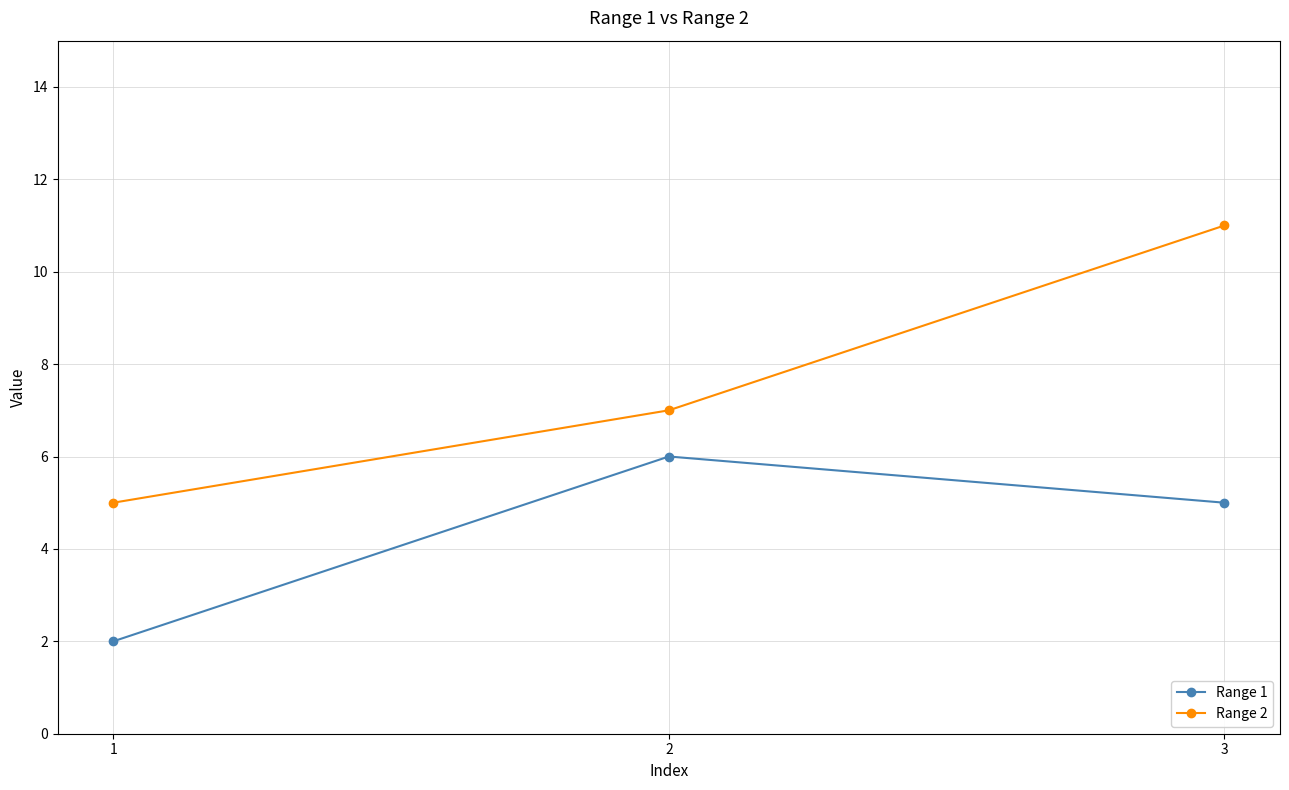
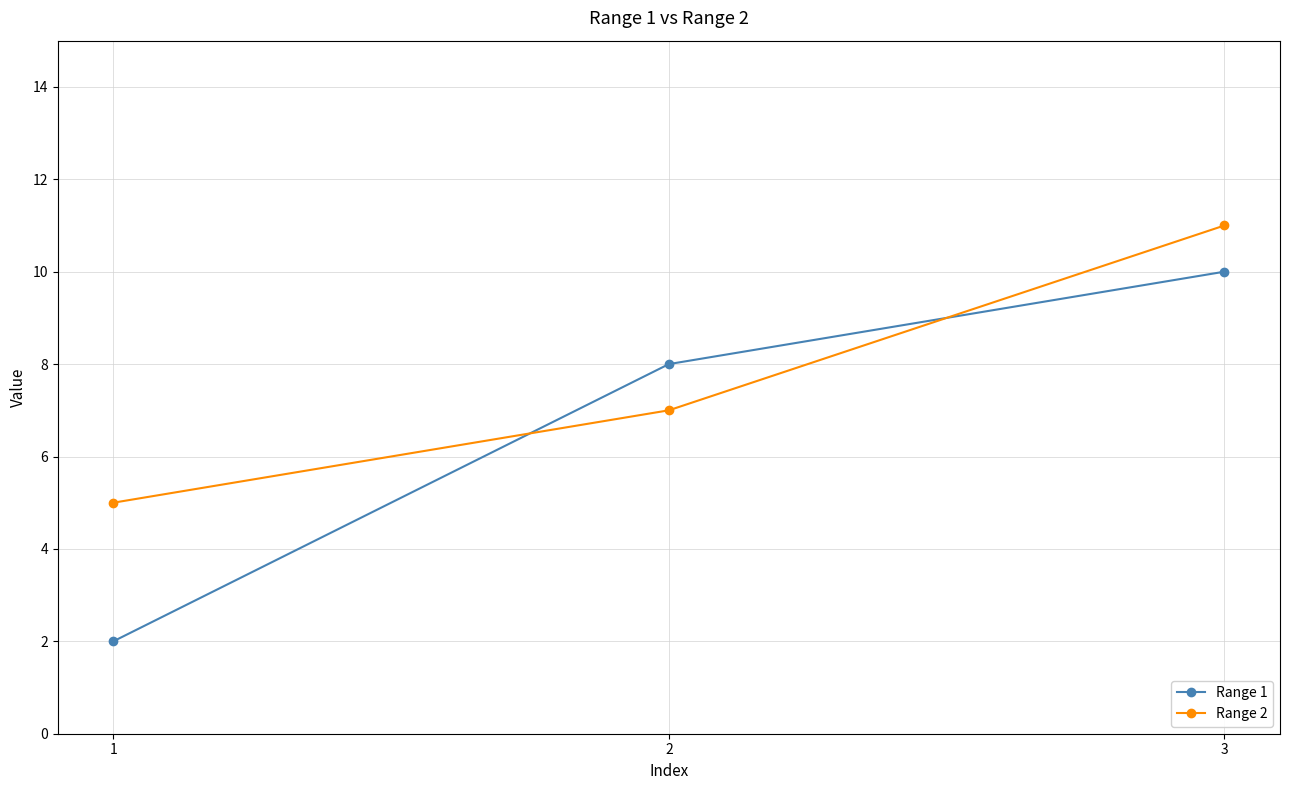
  {
    "Range 1": {
      "1": 2,
-     "2": 6,
-     "3": 5
+     "2": 8,
+     "3": 10
    },
    "Range 2": {
      "1": 5,
      "2": 7,
      "3": 11
    }
  }
